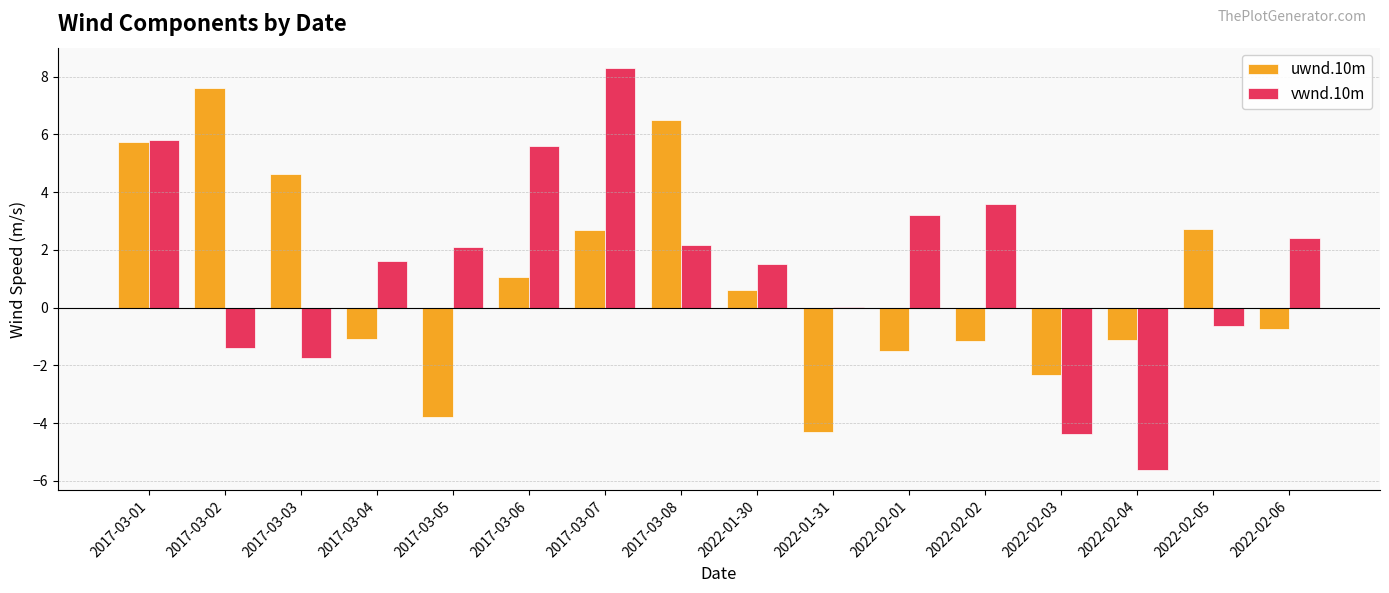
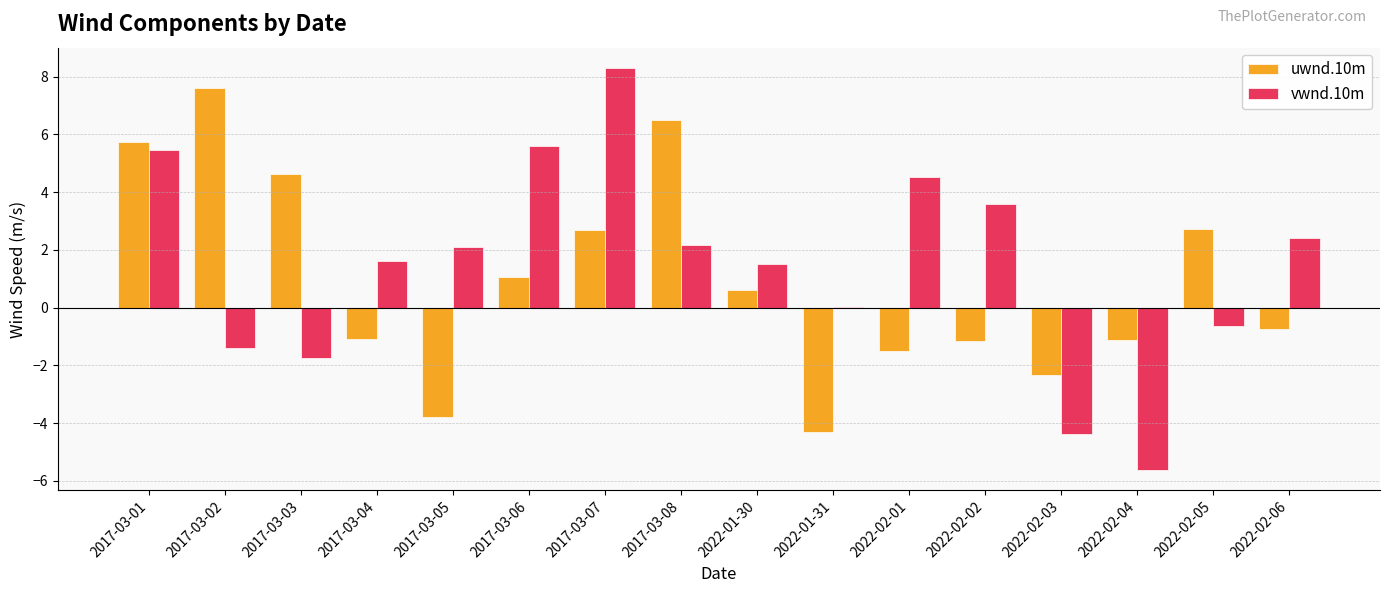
  {
    "uwnd.10m": {
      "2017-03-01": 5.7,
      "2017-03-02": 7.6,
      "2017-03-03": 4.6,
      "2017-03-04": -1.1,
      "2017-03-05": -3.8,
      "2017-03-06": 1.0,
      "2017-03-07": 2.7,
      "2017-03-08": 6.5,
      "2022-01-30": 0.6,
      "2022-01-31": -4.3,
      "2022-02-01": -1.5,
      "2022-02-02": -1.2,
      "2022-02-03": -2.3,
      "2022-02-04": -1.1,
      "2022-02-05": 2.7,
      "2022-02-06": -0.7
    },
    "vwnd.10m": {
-     "2017-03-01": 5.8,
+     "2017-03-01": 5.5,
      "2017-03-02": -1.4,
      "2017-03-03": -1.8,
      "2017-03-04": 1.6,
      "2017-03-05": 2.1,
      "2017-03-06": 5.6,
      "2017-03-07": 8.3,
      "2017-03-08": 2.2,
      "2022-01-30": 1.5,
-     "2022-02-01": 3.2,
+     "2022-02-01": 4.5,
      "2022-02-02": 3.6,
      "2022-02-03": -4.4,
      "2022-02-04": -5.6,
      "2022-02-05": -0.6,
      "2022-02-06": 2.4
    }
  }
